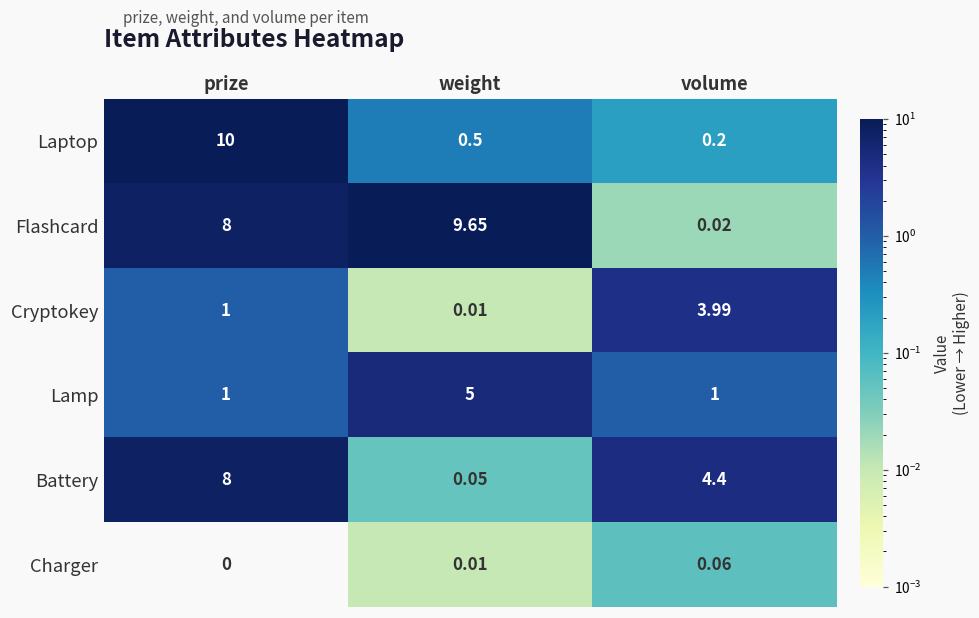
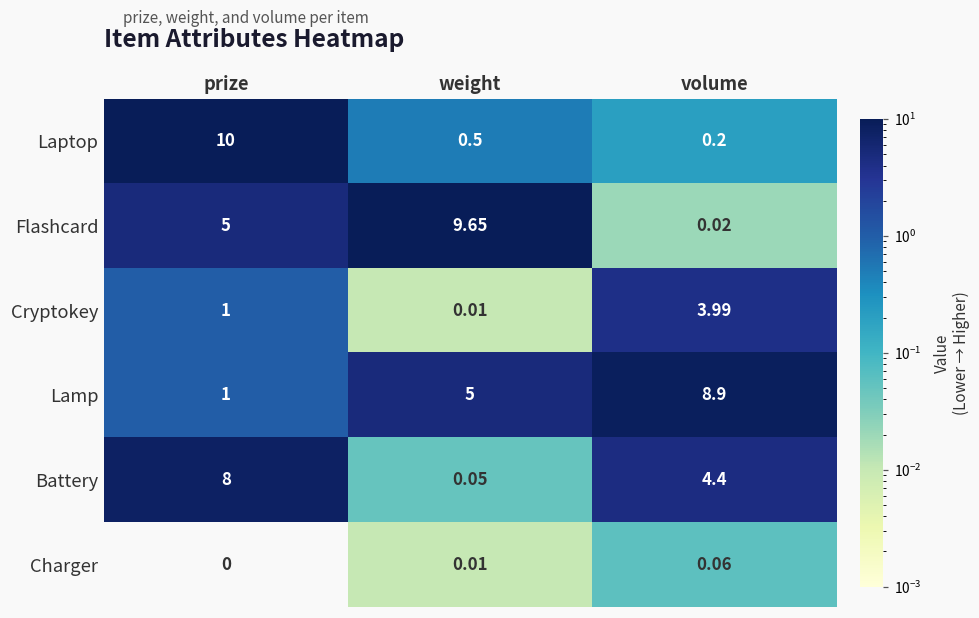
  {
    "Laptop": {
      "prize": 10,
      "weight": 0.5,
      "volume": 0.2
    },
    "Flashcard": {
-     "prize": 8,
+     "prize": 5,
      "weight": 9.65,
      "volume": 0.02
    },
    "Cryptokey": {
      "prize": 1,
      "weight": 0.01,
      "volume": 3.99
    },
    "Lamp": {
      "prize": 1,
      "weight": 5,
-     "volume": 1
+     "volume": 8.9
    },
    "Battery": {
      "prize": 8,
      "weight": 0.05,
      "volume": 4.4
    },
    "Charger": {
      "prize": 0,
      "weight": 0.01,
      "volume": 0.06
    }
  }
